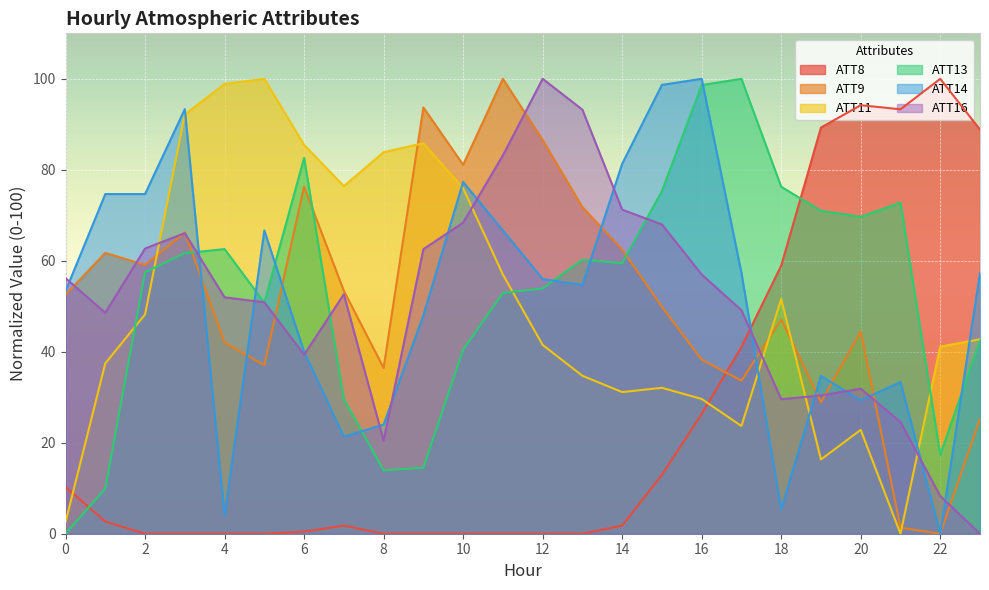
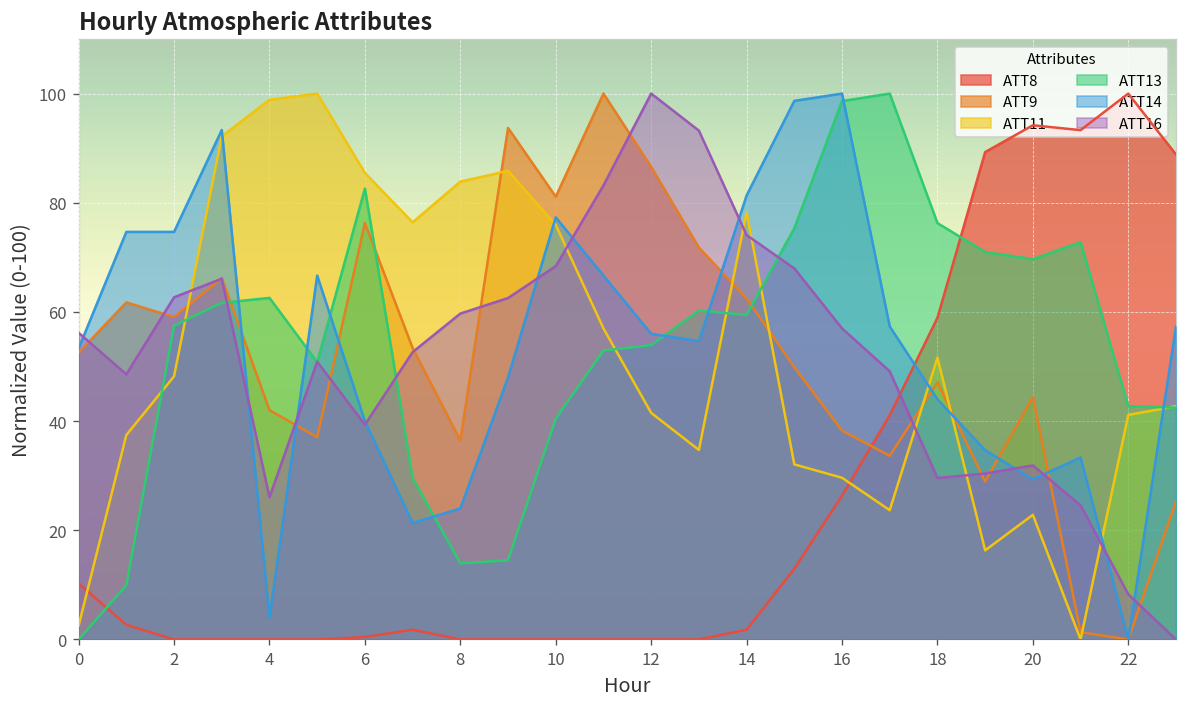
  {
    "ATT11": {
      "0": 3,
      "2": 48,
      "4": 99,
      "6": 85,
      "8": 84,
      "10": 76,
      "12": 42,
-     "14": 31,
+     "14": 78,
      "16": 30,
      "18": 52,
      "20": 23,
      "22": 41
    },
    "ATT13": {
      "0": 0,
      "2": 57,
      "4": 63,
      "6": 83,
      "8": 14,
      "10": 40,
      "12": 54,
      "14": 59,
      "16": 99,
      "18": 76,
      "20": 70,
-     "22": 17
+     "22": 43
    },
    "ATT14": {
      "0": 53,
      "2": 75,
      "4": 4,
      "6": 40,
      "8": 24,
      "10": 77,
      "12": 56,
      "14": 81,
      "16": 100,
-     "18": 5,
+     "18": 44,
      "20": 29
    },
    "ATT16": {
      "0": 56,
      "2": 63,
-     "4": 52,
+     "4": 26,
      "6": 39,
-     "8": 20,
+     "8": 60,
      "10": 68,
      "12": 100,
-     "14": 71,
+     "14": 74,
      "16": 57,
      "18": 30,
      "20": 32,
      "22": 8
    }
  }
